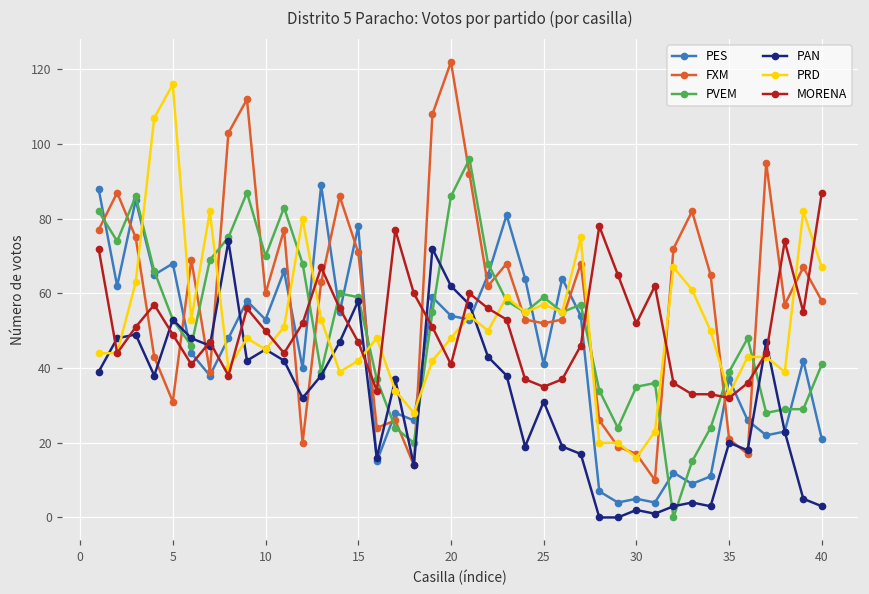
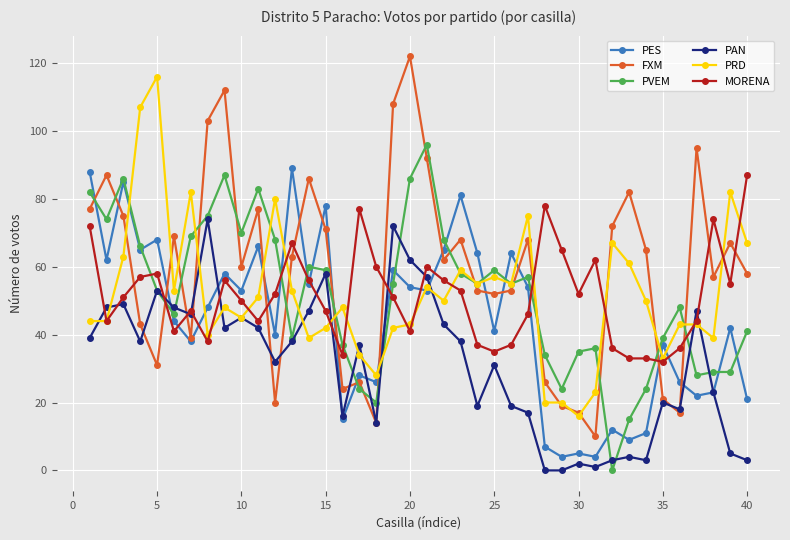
  {
    "PES": {
      "5": 68,
      "10": 53,
      "15": 78,
      "20": 54,
      "25": 41,
      "30": 5,
      "35": 37,
      "40": 21
    },
    "FXM": {
      "5": 31,
      "10": 60,
      "15": 71,
      "20": 122,
      "25": 52,
      "30": 17,
      "35": 21,
      "40": 58
    },
    "PVEM": {
      "10": 70,
      "15": 59,
      "20": 86,
      "25": 59,
      "30": 35,
      "35": 39,
      "40": 41
    },
    "PAN": {
      "15": 58,
      "20": 62,
      "25": 31,
      "30": 2,
      "35": 20,
      "40": 3
    },
    "PRD": {
      "5": 116,
      "15": 42,
-     "20": 48,
+     "20": 43,
      "25": 57,
      "30": 16,
      "35": 33,
      "40": 67
    },
    "MORENA": {
-     "5": 49,
+     "5": 58,
      "10": 50,
      "15": 47,
      "20": 41,
      "25": 35,
      "30": 52,
      "35": 32,
      "40": 87
    }
  }
